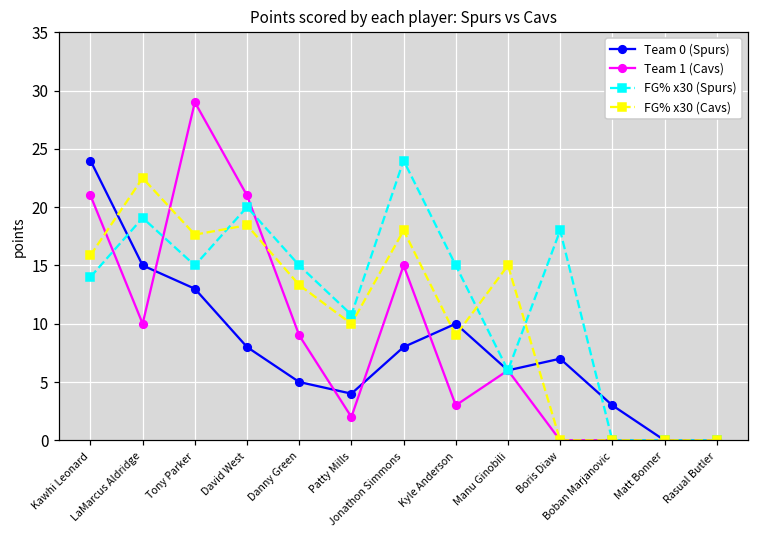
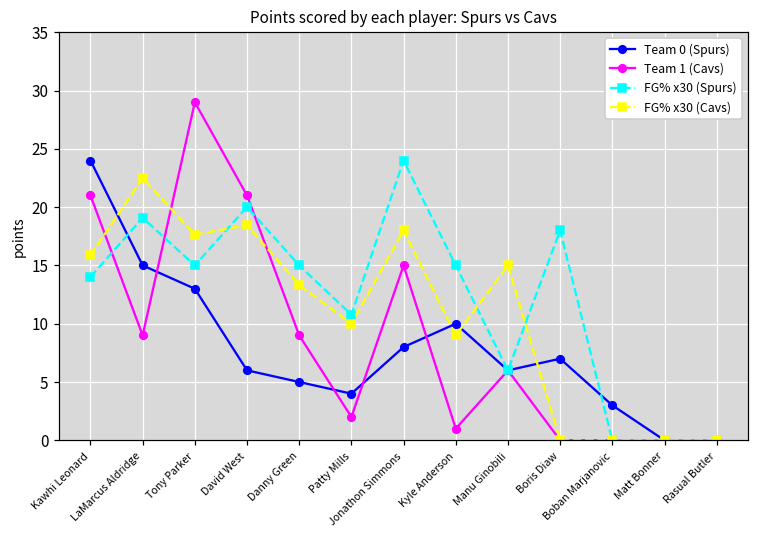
  {
    "Team 0 (Spurs)": {
      "Kawhi Leonard": 24,
      "LaMarcus Aldridge": 15,
      "Tony Parker": 13,
-     "David West": 8,
+     "David West": 6,
      "Danny Green": 5,
      "Patty Mills": 4,
      "Jonathon Simmons": 8,
      "Kyle Anderson": 10,
      "Boris Diaw": 7,
      "Boban Marjanovic": 3
    },
    "Team 1 (Cavs)": {
      "Kawhi Leonard": 21,
-     "LaMarcus Aldridge": 10,
+     "LaMarcus Aldridge": 9,
      "Tony Parker": 29,
      "David West": 21,
      "Danny Green": 9,
      "Patty Mills": 2,
      "Jonathon Simmons": 15,
-     "Kyle Anderson": 3
+     "Kyle Anderson": 1
    },
    "FG% x30 (Spurs)": {
      "Kawhi Leonard": 14,
      "LaMarcus Aldridge": 19,
      "Tony Parker": 15,
      "David West": 20,
      "Danny Green": 15,
      "Patty Mills": 11,
      "Jonathon Simmons": 24,
      "Kyle Anderson": 15,
      "Boris Diaw": 18
    },
    "FG% x30 (Cavs)": {
      "Kawhi Leonard": 16,
      "LaMarcus Aldridge": 22.5,
      "Tony Parker": 17.6,
      "David West": 18.5,
      "Danny Green": 13.3,
      "Patty Mills": 10,
      "Jonathon Simmons": 18,
      "Kyle Anderson": 9,
      "Manu Ginobili": 15
    }
  }
